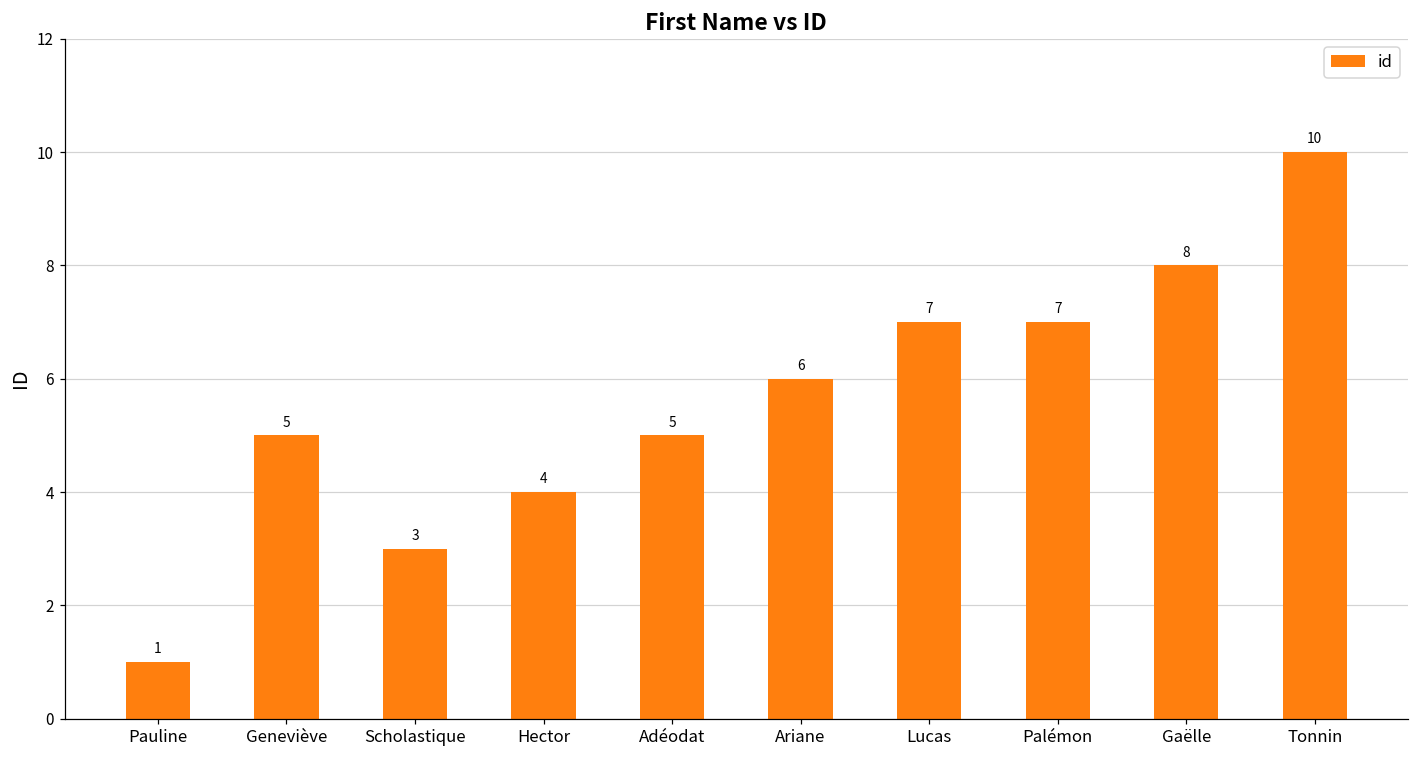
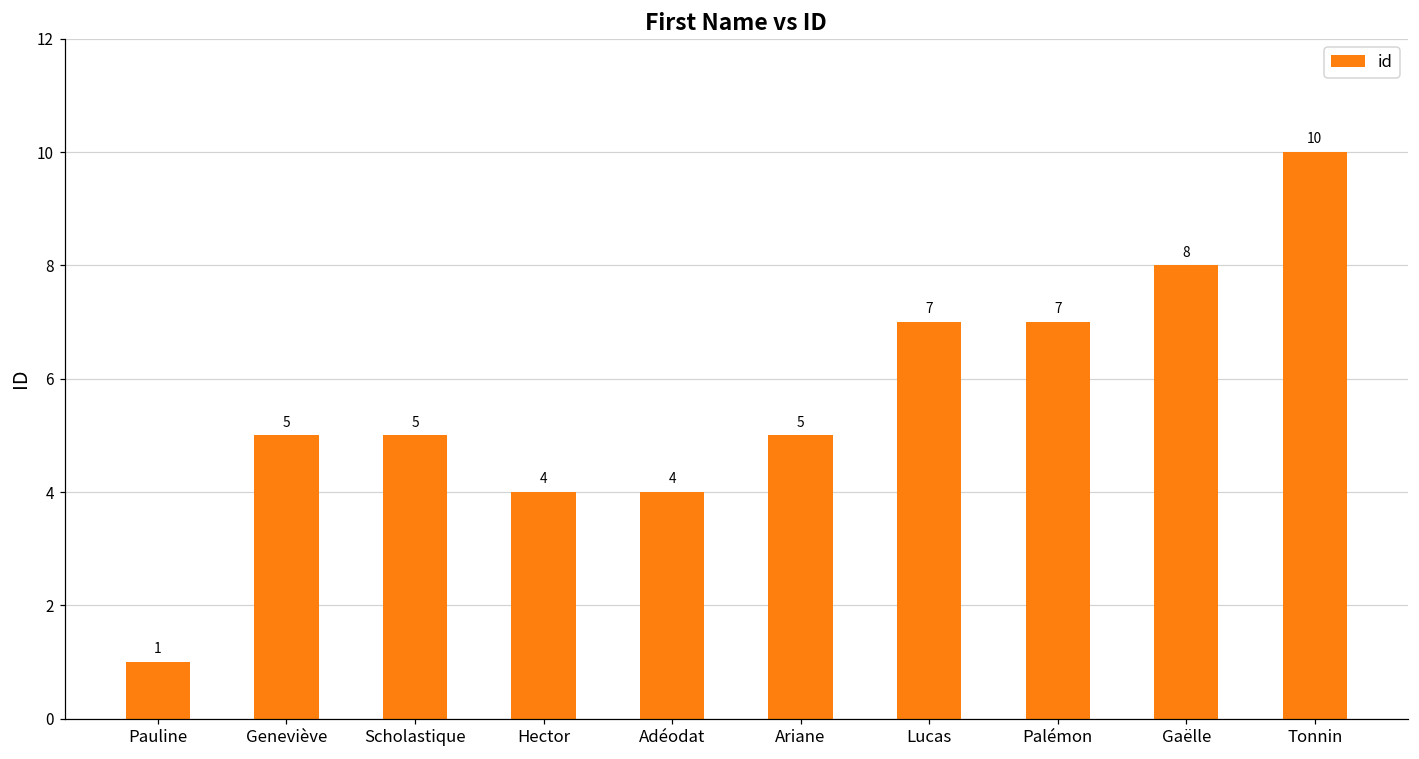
  {
    "Pauline": 1,
    "Geneviève": 5,
-   "Scholastique": 3,
+   "Scholastique": 5,
    "Hector": 4,
-   "Adéodat": 5,
-   "Ariane": 6,
+   "Adéodat": 4,
+   "Ariane": 5,
    "Lucas": 7,
    "Palémon": 7,
    "Gaëlle": 8,
    "Tonnin": 10
  }
